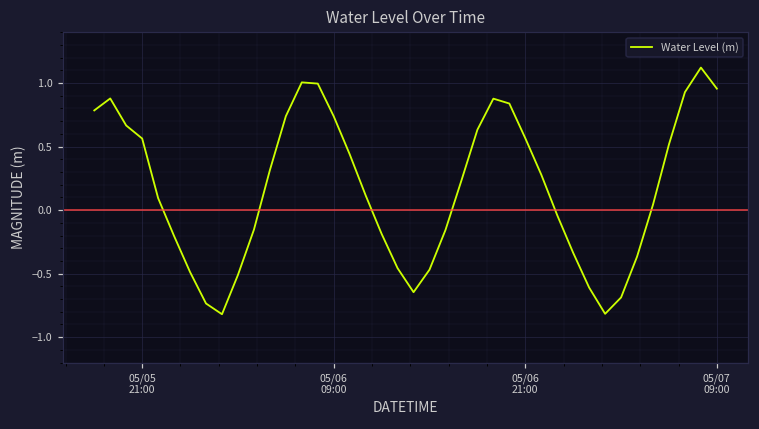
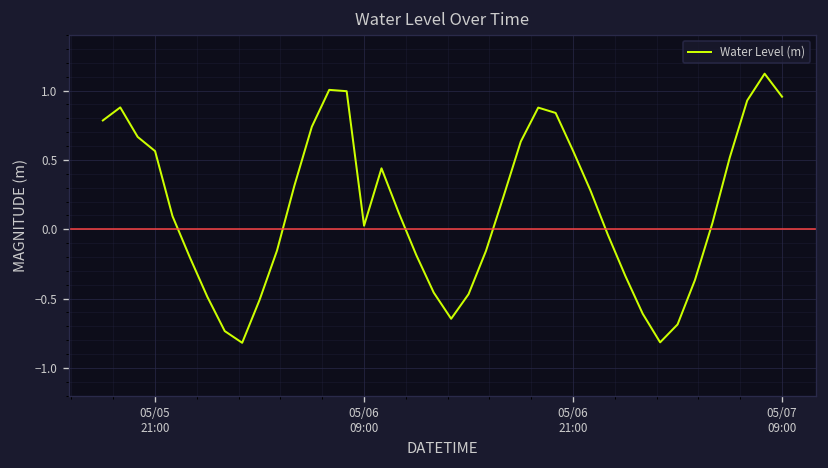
  {
    "05/05 21:00": 0.56,
-   "05/06 09:00": 0.74,
+   "05/06 09:00": 0.03,
    "05/06 21:00": 0.57,
    "05/07 09:00": 0.96
  }
